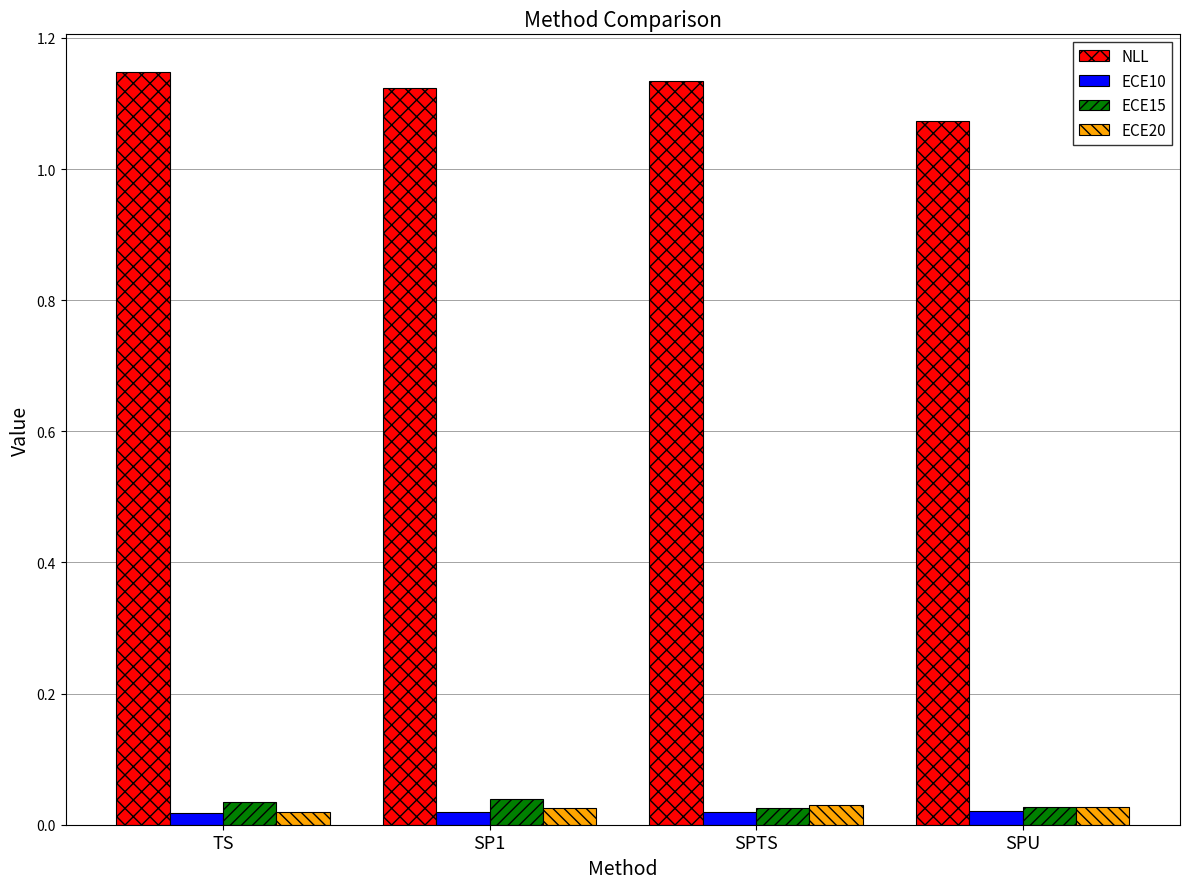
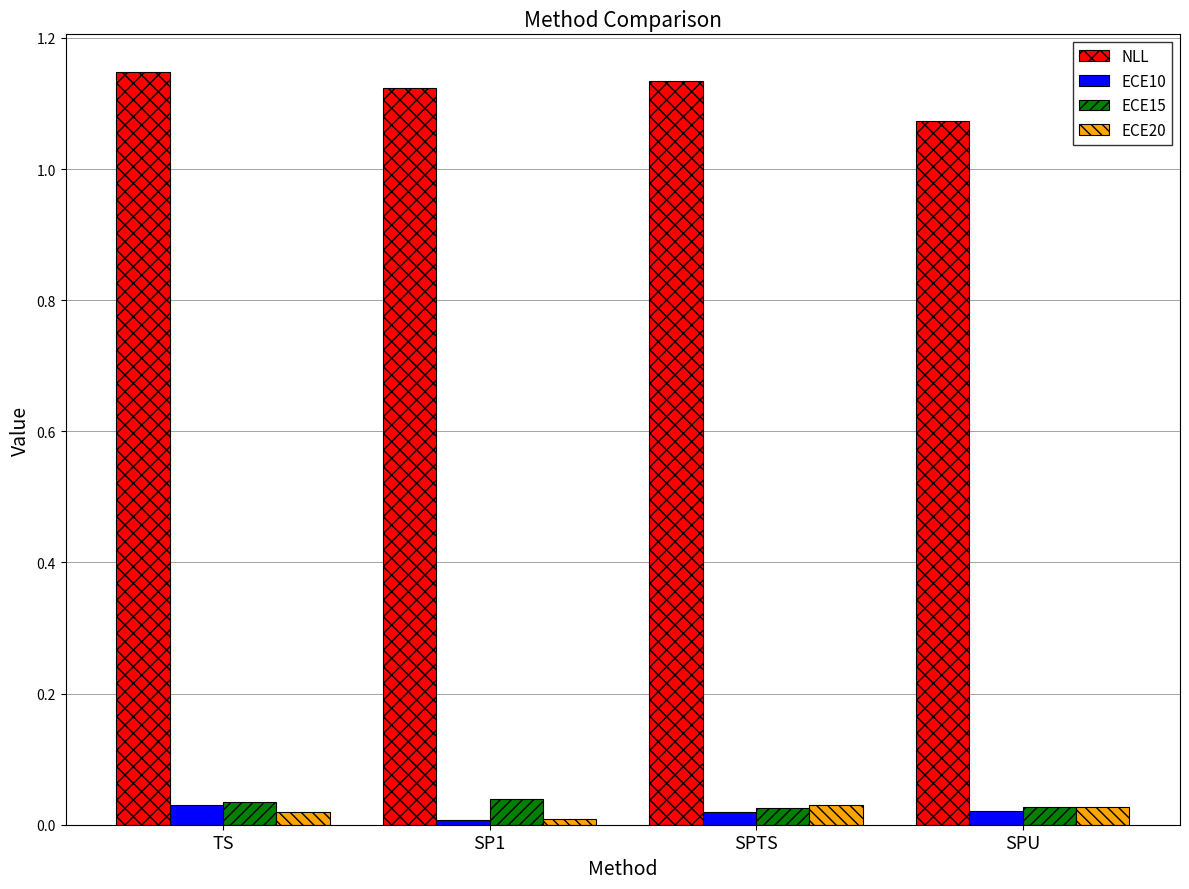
  {
    "NLL": {
      "TS": 1.15,
      "SP1": 1.12,
      "SPTS": 1.13,
      "SPU": 1.07
    },
    "ECE10": {
-     "TS": 0.02,
-     "SP1": 0.02,
+     "TS": 0.03,
+     "SP1": 0.01,
      "SPTS": 0.02,
      "SPU": 0.02
    },
    "ECE15": {
      "TS": 0.04,
      "SP1": 0.04,
      "SPTS": 0.02,
      "SPU": 0.03
    },
    "ECE20": {
      "TS": 0.02,
-     "SP1": 0.02,
+     "SP1": 0.01,
      "SPTS": 0.03,
      "SPU": 0.03
    }
  }
